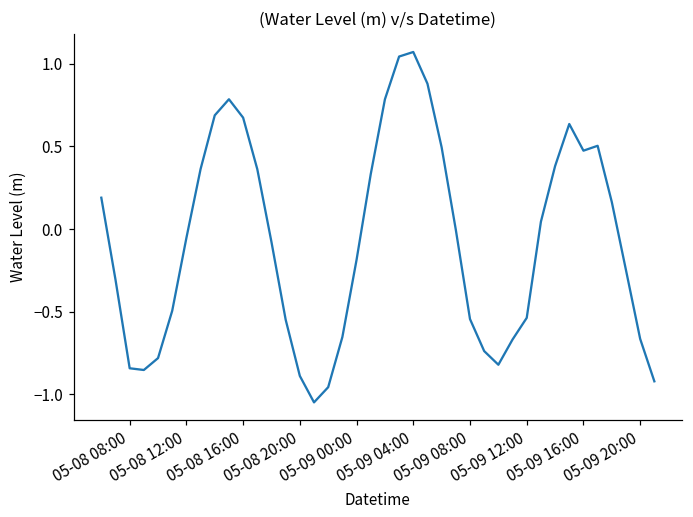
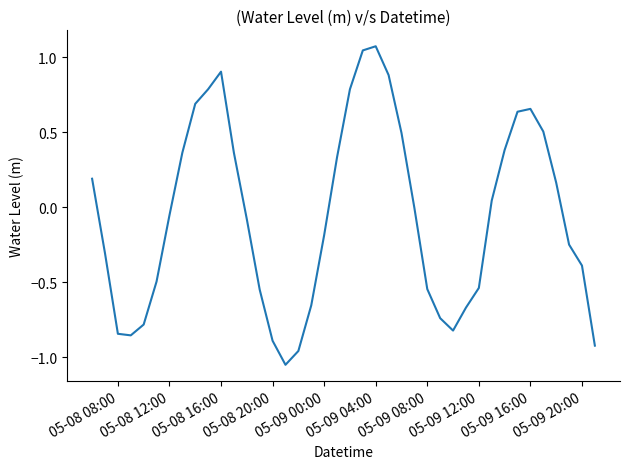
  {
    "05-08 08:00": -0.84,
    "05-08 12:00": -0.05,
-   "05-08 16:00": 0.67,
+   "05-08 16:00": 0.90,
    "05-08 20:00": -0.89,
    "05-09 00:00": -0.19,
    "05-09 04:00": 1.07,
    "05-09 08:00": -0.55,
    "05-09 12:00": -0.54,
-   "05-09 16:00": 0.47,
-   "05-09 20:00": -0.67
+   "05-09 16:00": 0.65,
+   "05-09 20:00": -0.39
  }
